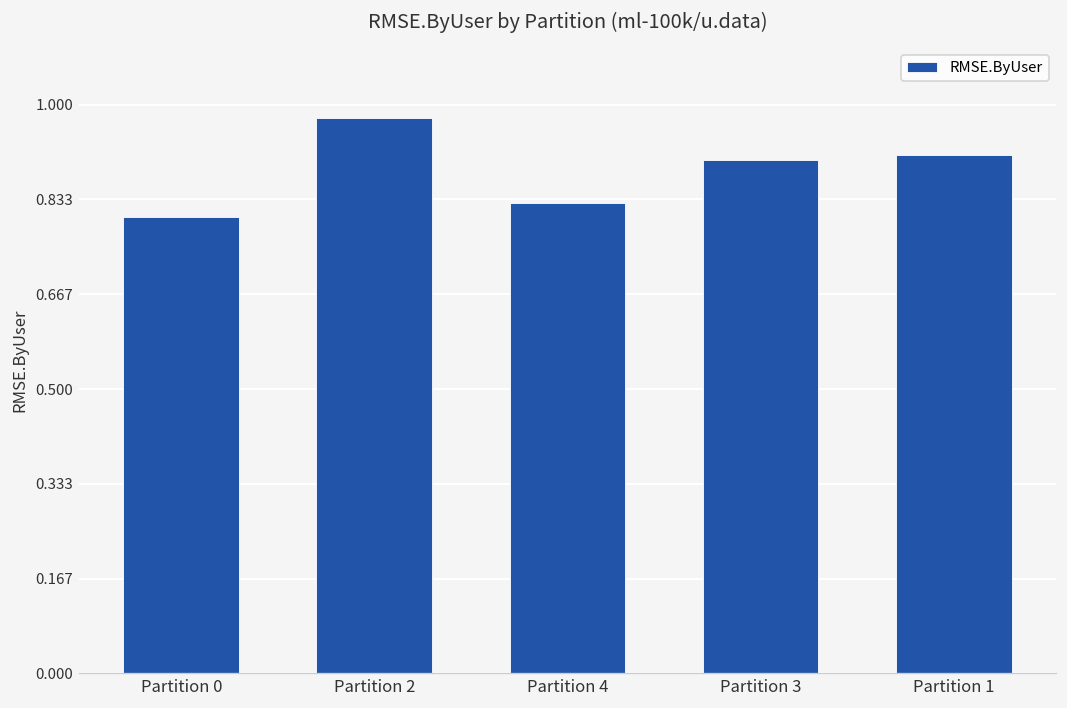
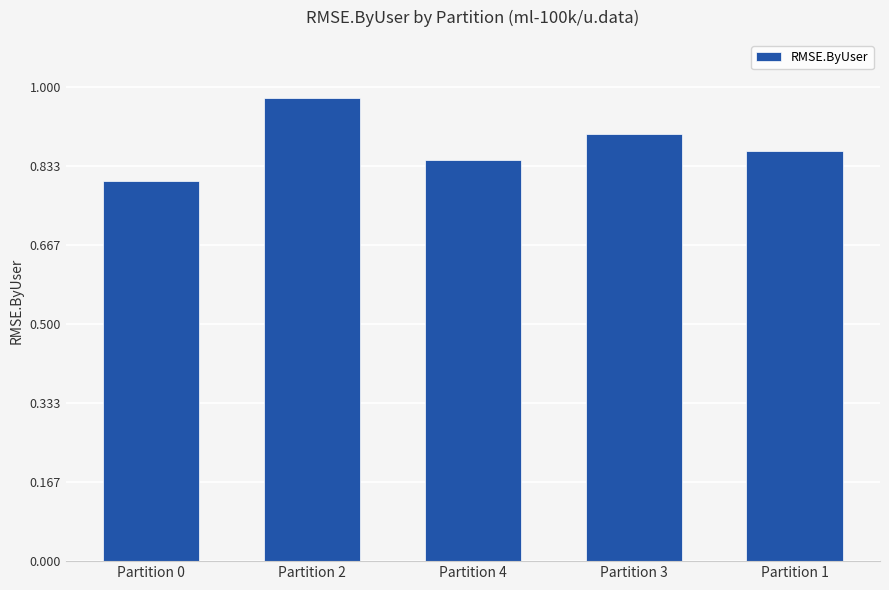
  {
    "Partition 0": 0.80,
    "Partition 2": 0.98,
-   "Partition 4": 0.83,
+   "Partition 4": 0.85,
    "Partition 3": 0.90,
-   "Partition 1": 0.91
+   "Partition 1": 0.87
  }
